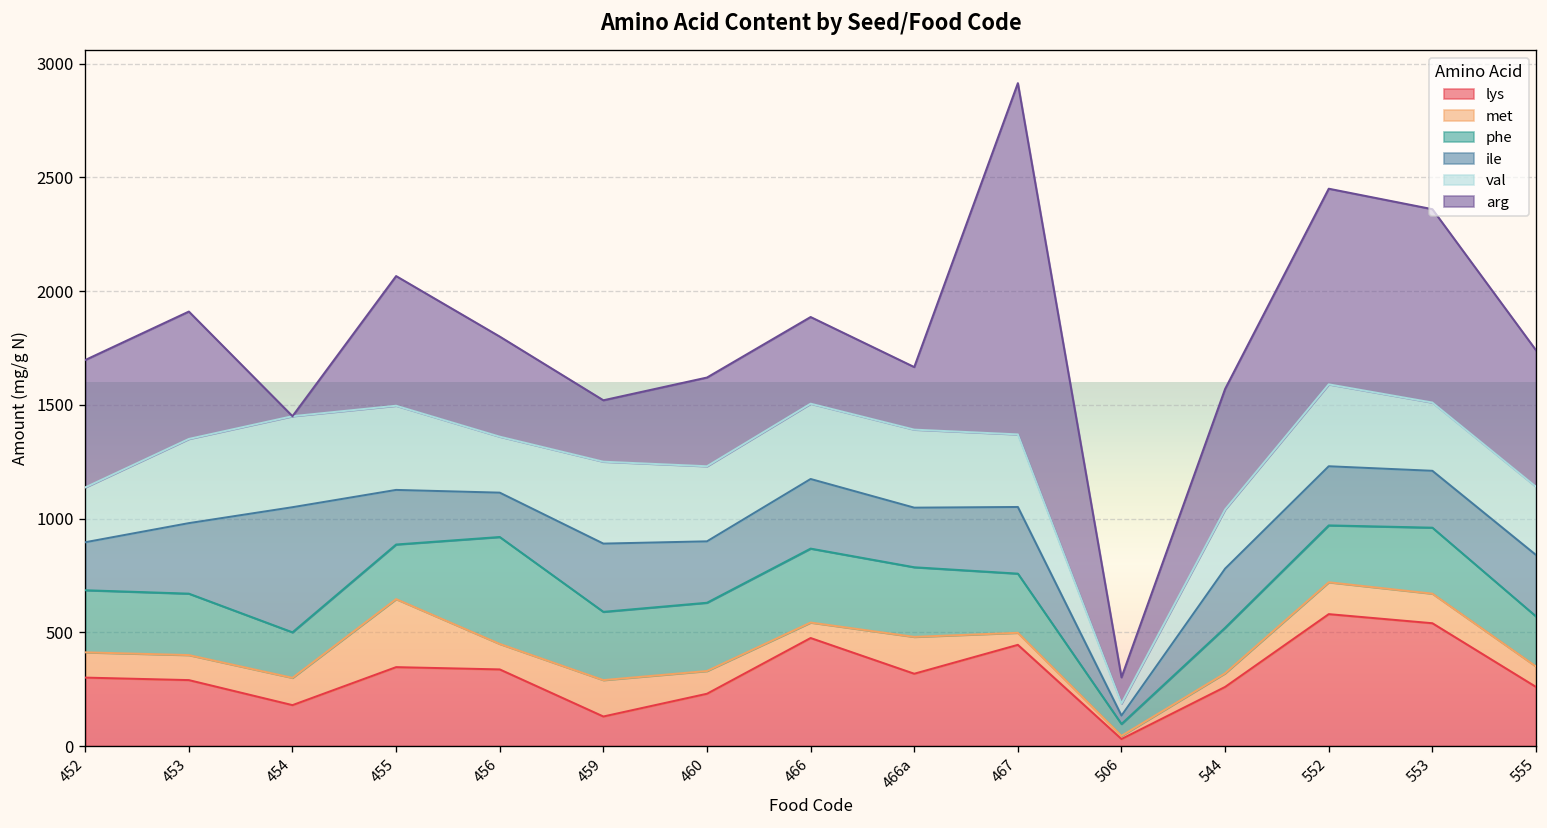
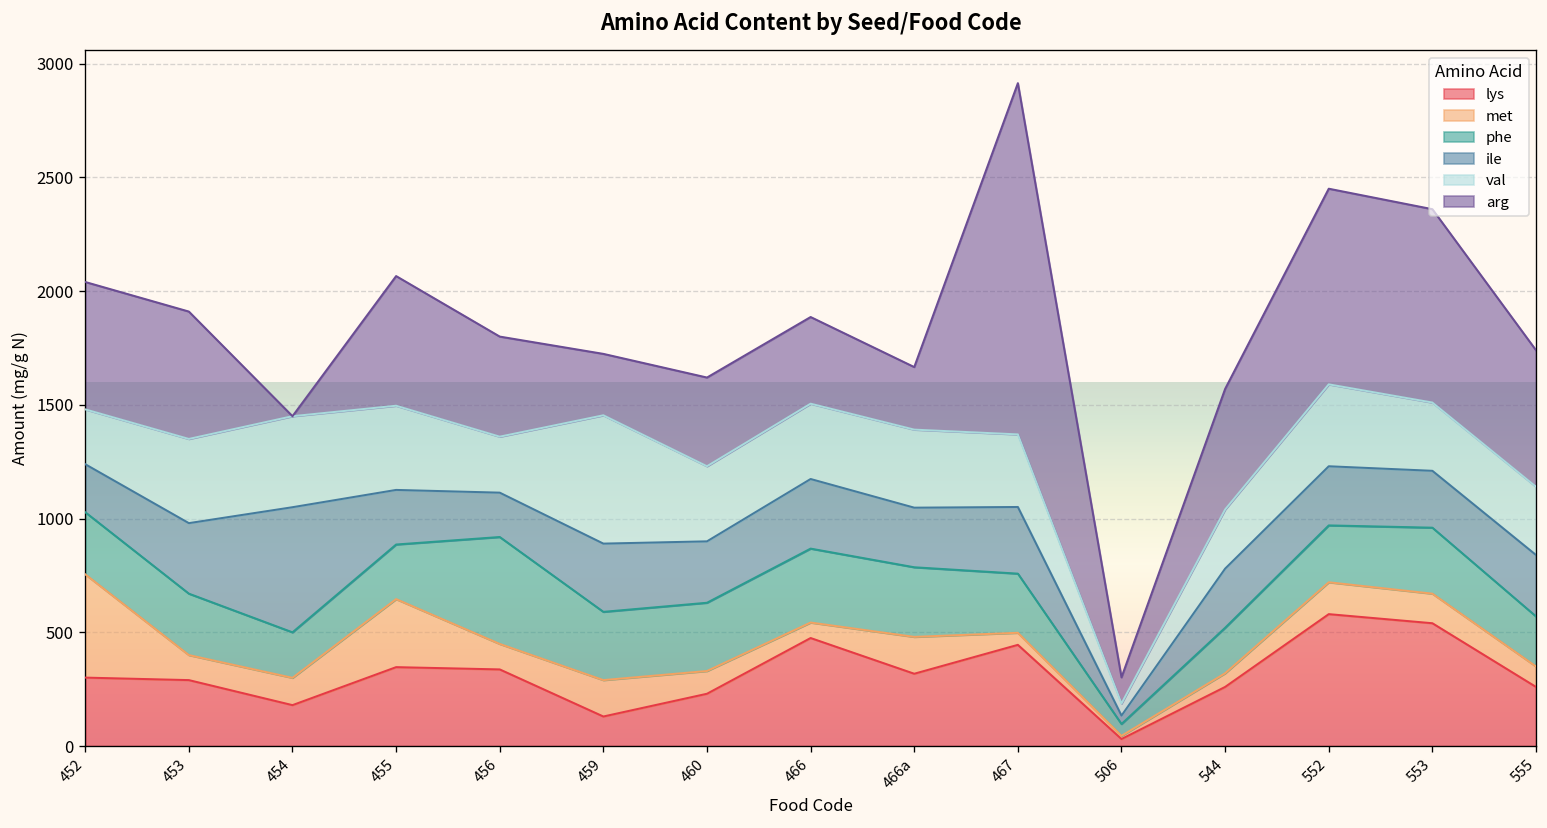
  {
    "lys": {
      "452": 300,
      "453": 290,
      "454": 180,
      "455": 350,
      "456": 340,
      "459": 130,
      "460": 230,
      "466": 480,
      "466a": 320,
      "467": 450,
      "506": 30,
      "544": 260,
      "552": 580,
      "553": 540,
      "555": 260
    },
    "met": {
-     "452": 110,
+     "452": 450,
      "453": 110,
      "454": 120,
      "455": 300,
      "456": 110,
      "459": 160,
      "460": 100,
      "466": 70,
      "466a": 160,
      "467": 50,
      "506": 10,
      "544": 60,
      "552": 140,
      "553": 130,
      "555": 90
    },
    "val": {
      "452": 240,
      "453": 370,
      "455": 370,
      "456": 250,
-     "459": 360,
+     "459": 560,
      "460": 330,
      "466": 330,
      "466a": 340,
      "467": 320,
      "506": 50,
      "544": 260,
      "552": 360,
      "553": 300,
      "555": 300
    }
  }
